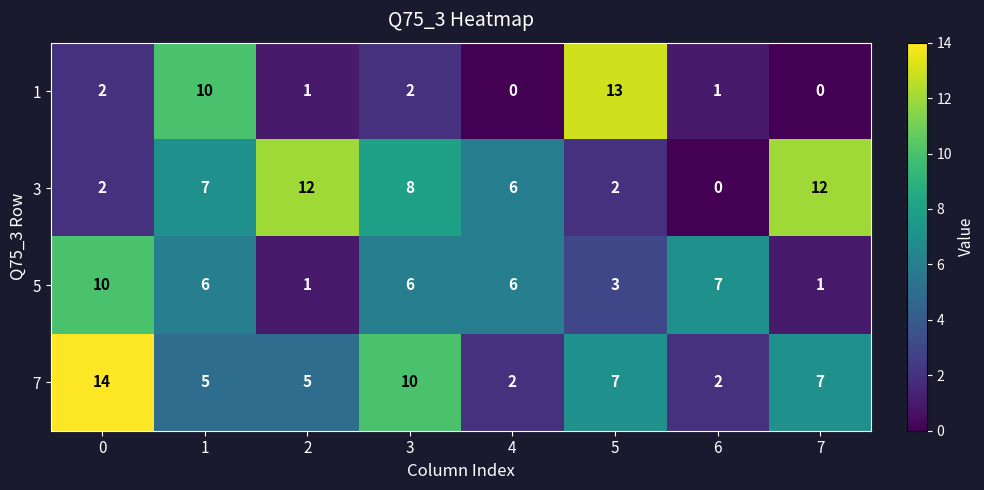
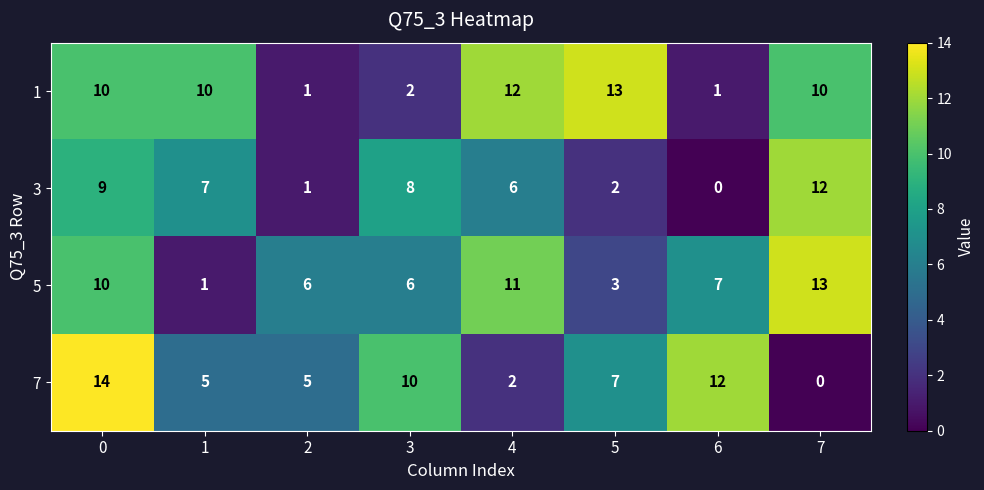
  {
    "1": {
-     "0": 2,
+     "0": 10,
      "1": 10,
      "2": 1,
      "3": 2,
-     "4": 0,
+     "4": 12,
      "5": 13,
      "6": 1,
-     "7": 0
+     "7": 10
    },
    "3": {
-     "0": 2,
+     "0": 9,
      "1": 7,
-     "2": 12,
+     "2": 1,
      "3": 8,
      "4": 6,
      "5": 2,
      "6": 0,
      "7": 12
    },
    "5": {
      "0": 10,
-     "1": 6,
-     "2": 1,
+     "1": 1,
+     "2": 6,
      "3": 6,
-     "4": 6,
+     "4": 11,
      "5": 3,
      "6": 7,
-     "7": 1
+     "7": 13
    },
    "7": {
      "0": 14,
      "1": 5,
      "2": 5,
      "3": 10,
      "4": 2,
      "5": 7,
-     "6": 2,
-     "7": 7
+     "6": 12,
+     "7": 0
    }
  }
